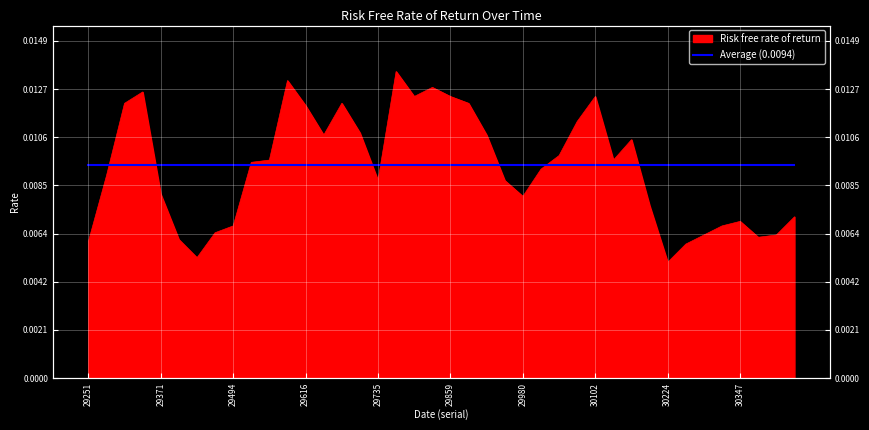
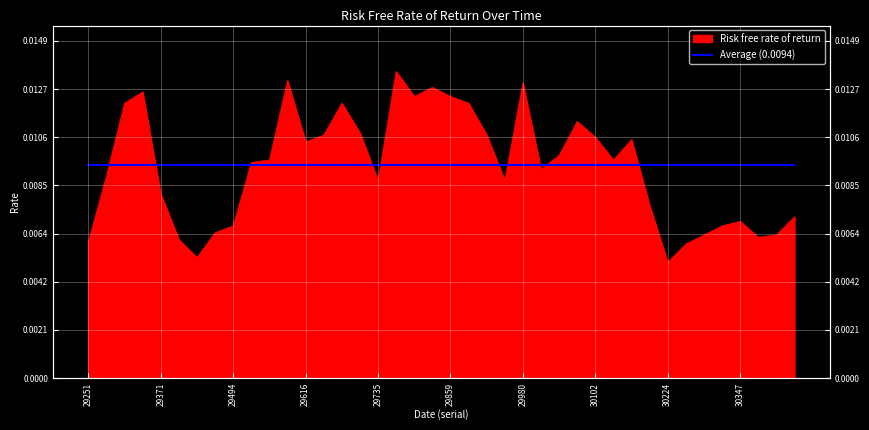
  {
    "Risk free rate of return": {
      "29251": 0.0060,
      "29371": 0.0081,
      "29494": 0.0067,
-     "29616": 0.0120,
+     "29616": 0.0104,
      "29735": 0.0087,
      "29859": 0.0124,
-     "29980": 0.008,
-     "30102": 0.0124,
+     "29980": 0.013,
+     "30102": 0.0106,
      "30224": 0.0051,
      "30347": 0.0069
    },
    "Average (0.0094)": {
      "29251": 0.0094,
      "29371": 0.0094,
      "29494": 0.0094,
      "29616": 0.0094,
      "29735": 0.0094,
      "29859": 0.0094,
      "29980": 0.0094,
      "30102": 0.0094,
      "30224": 0.0094,
      "30347": 0.0094
    }
  }
